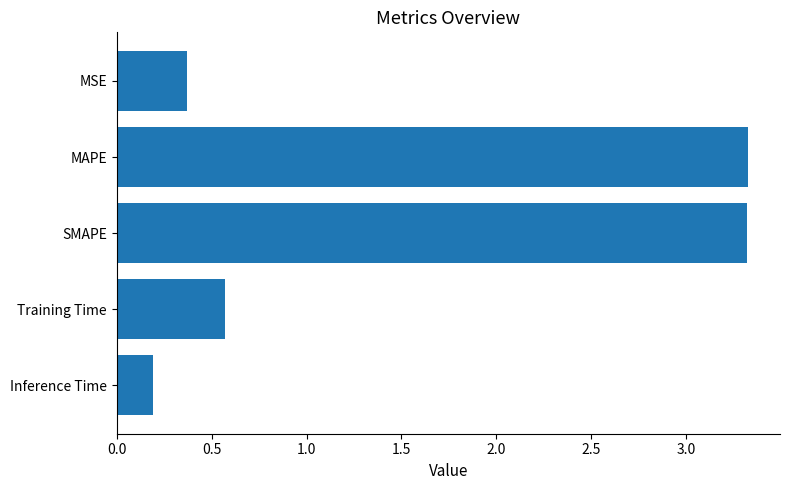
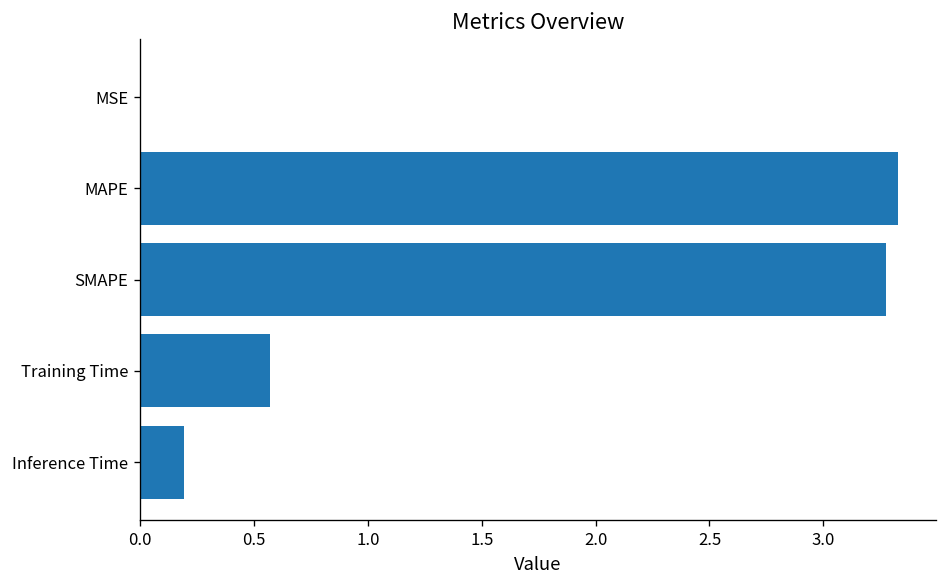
  {
-   "MSE": 0.37,
+   "MSE": 0.00,
    "MAPE": 3.33,
-   "SMAPE": 3.32,
+   "SMAPE": 3.27,
    "Training Time": 0.57,
    "Inference Time": 0.19
  }
